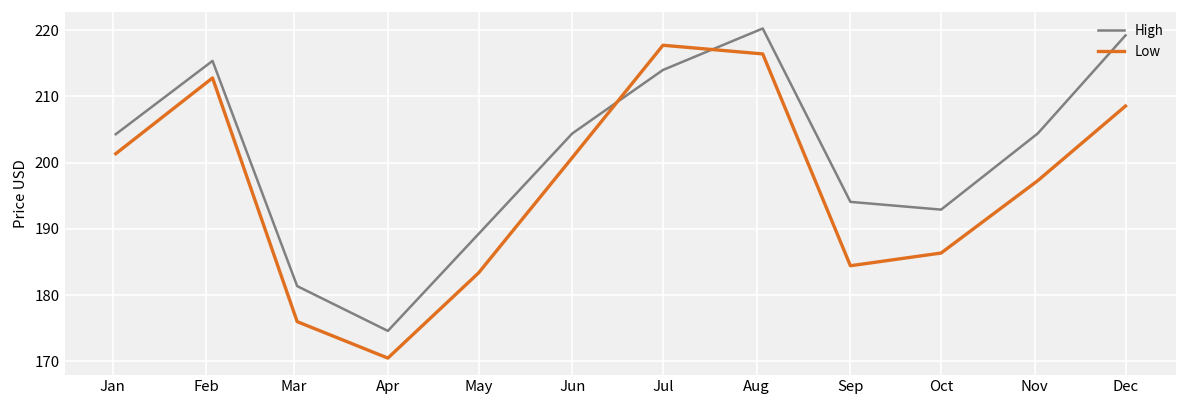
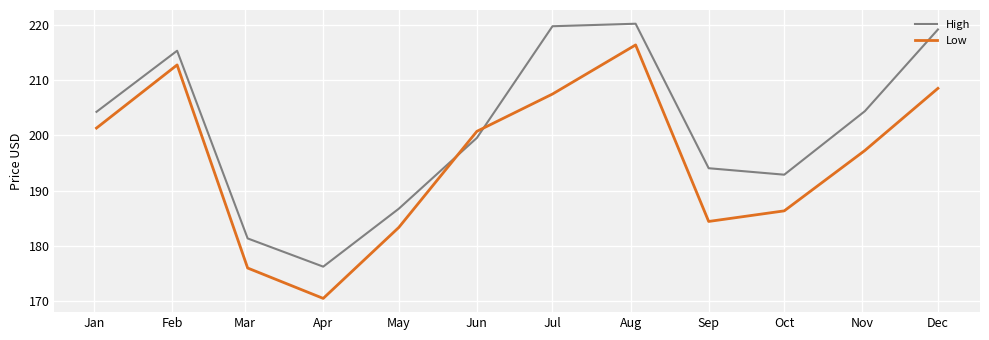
  {
    "High": {
-     "Apr": 175,
-     "May": 189,
-     "Jun": 204,
-     "Jul": 214,
+     "Apr": 176,
+     "May": 187,
+     "Jun": 200,
+     "Jul": 220,
      "Sep": 194,
      "Oct": 193,
      "Dec": 219
    },
    "Low": {
      "Apr": 171,
      "May": 183,
      "Jun": 201,
-     "Jul": 218,
+     "Jul": 208,
      "Sep": 184,
      "Oct": 186,
      "Dec": 209
    }
  }
